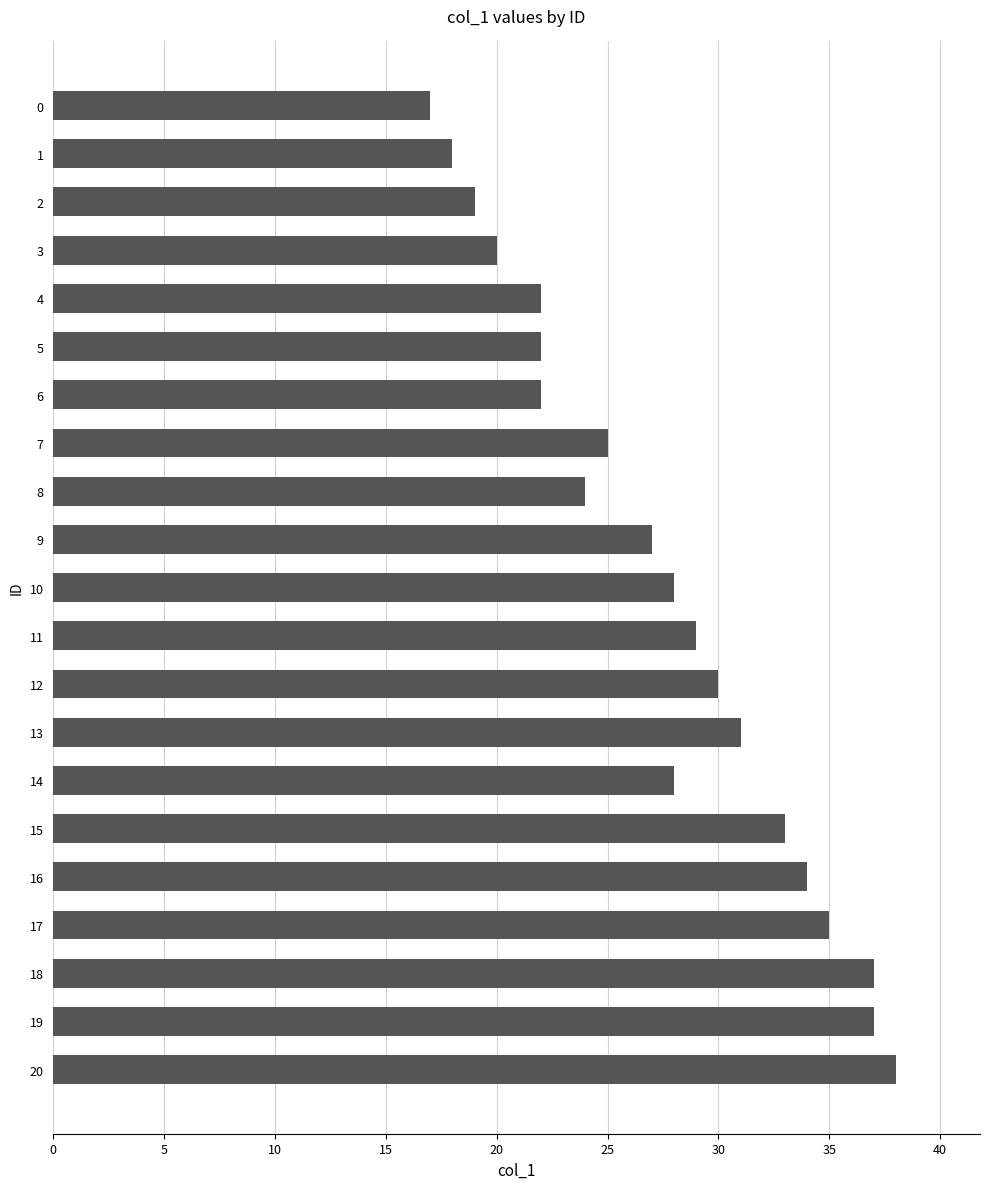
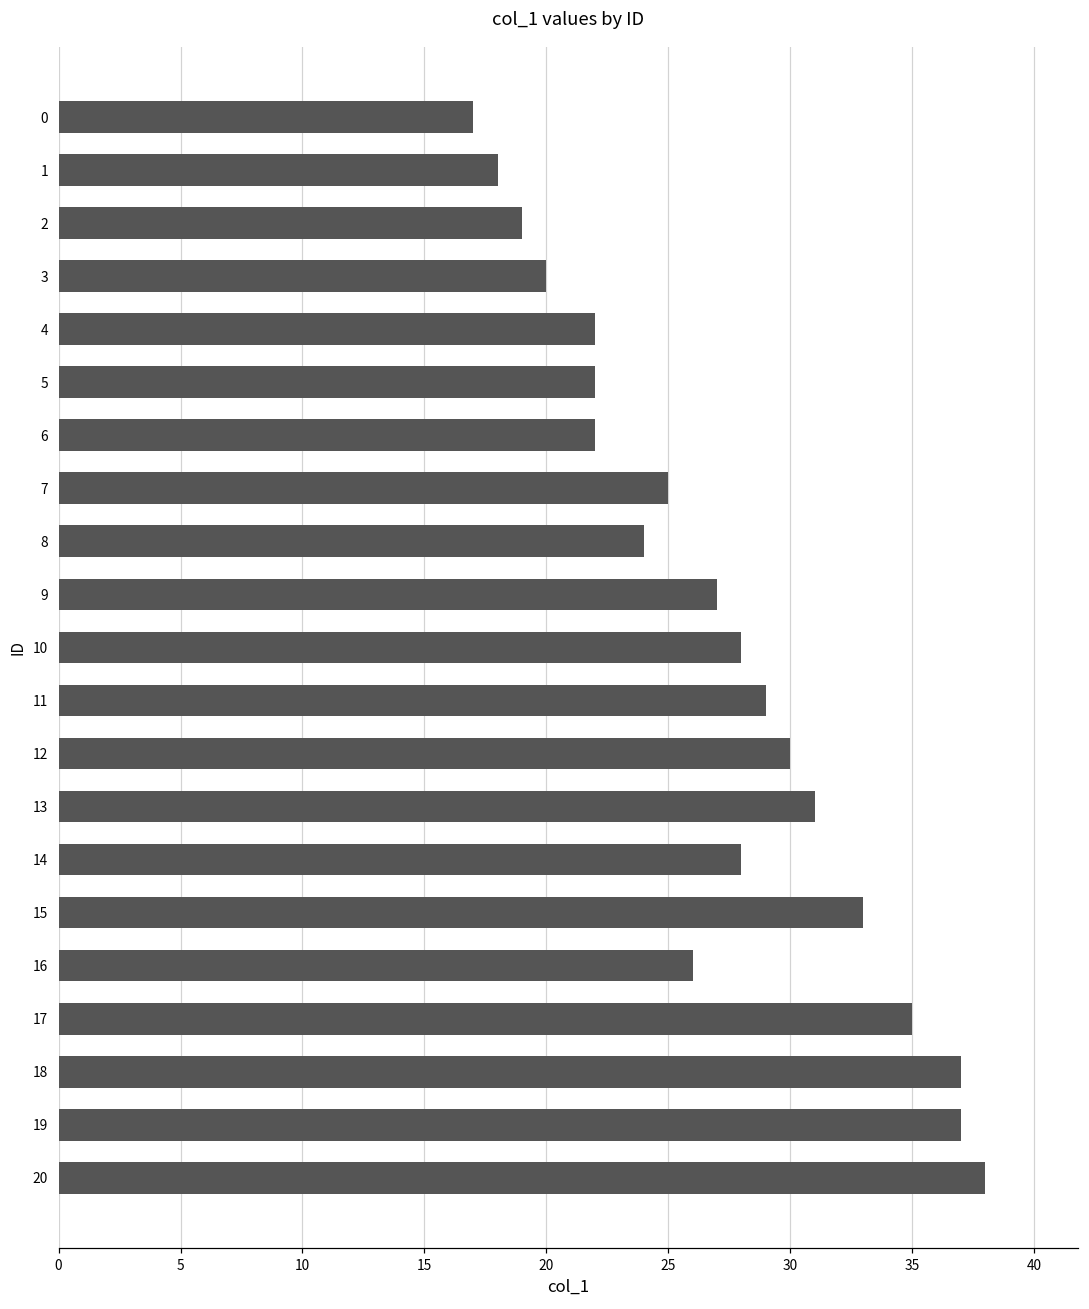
  {
    "0": 17,
    "1": 18,
    "2": 19,
    "3": 20,
    "4": 22,
    "5": 22,
    "6": 22,
    "7": 25,
    "8": 24,
    "9": 27,
    "10": 28,
    "11": 29,
    "12": 30,
    "13": 31,
    "14": 28,
    "15": 33,
-   "16": 34,
+   "16": 26,
    "17": 35,
    "18": 37,
    "19": 37,
    "20": 38
  }
